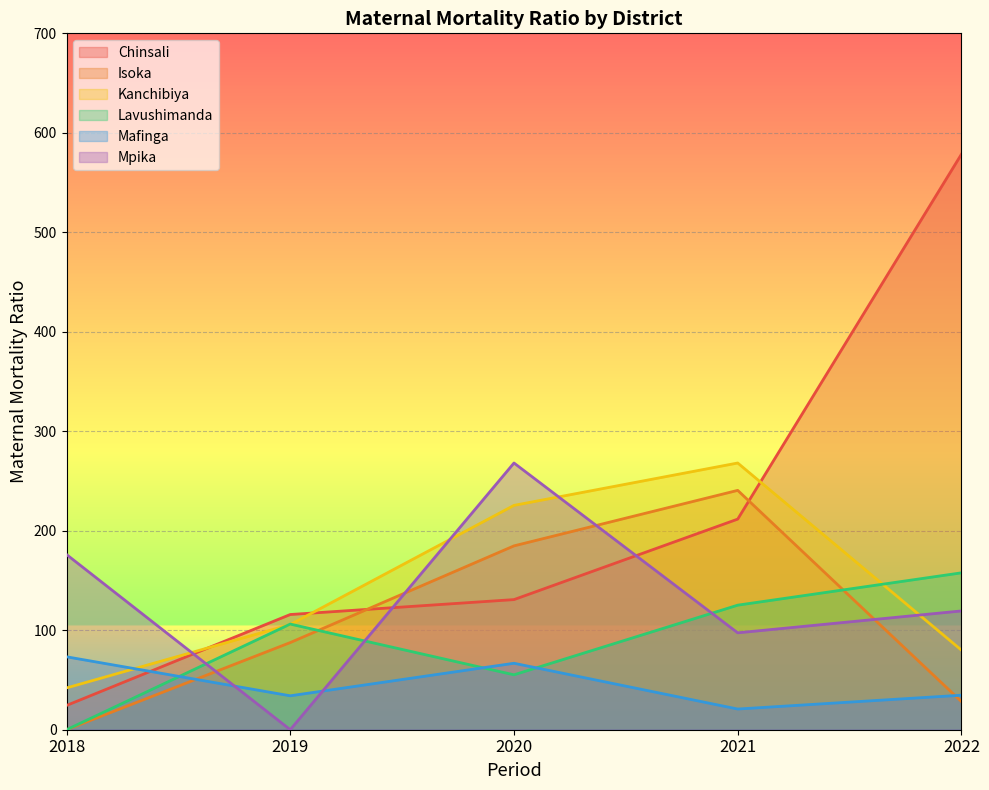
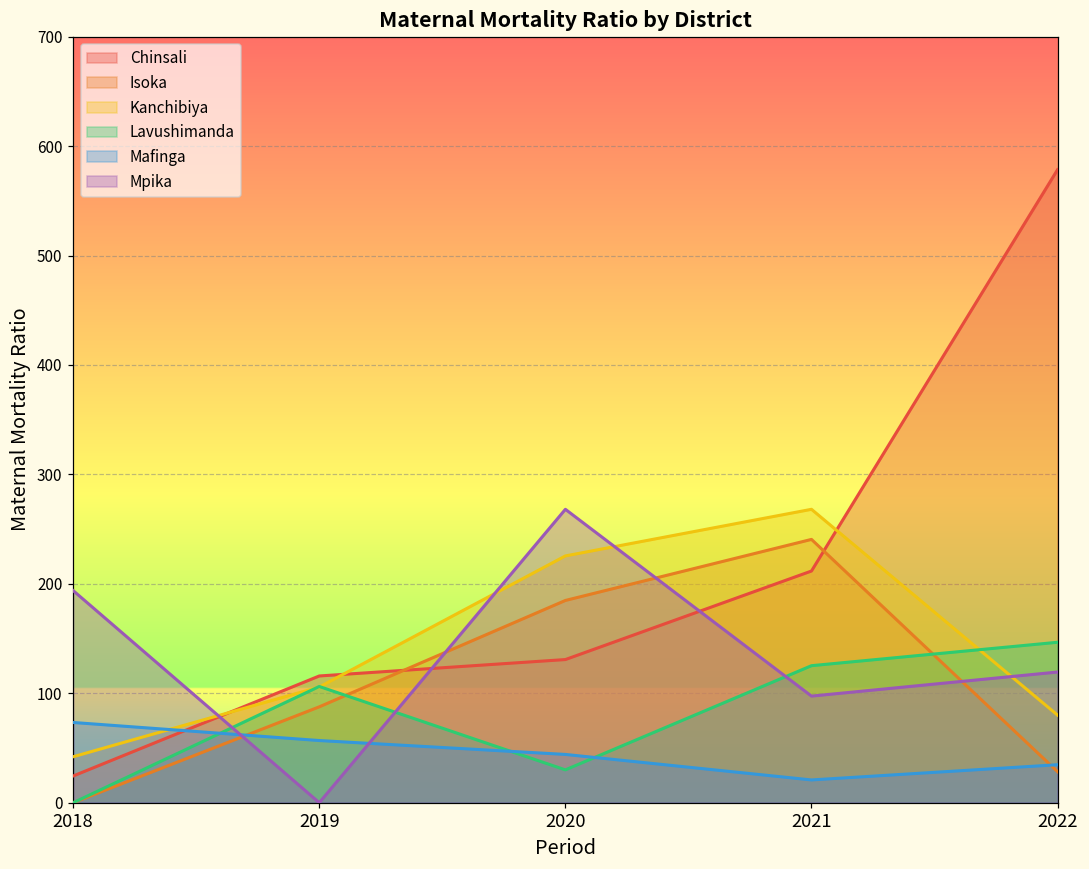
  {
    "Lavushimanda": {
-     "2020": 60,
+     "2020": 30,
      "2021": 130,
-     "2022": 160
+     "2022": 150
    },
    "Mafinga": {
      "2018": 70,
-     "2019": 30,
-     "2020": 70,
+     "2019": 60,
+     "2020": 40,
      "2021": 20,
      "2022": 30
    },
    "Mpika": {
-     "2018": 180,
+     "2018": 190,
      "2019": 0,
      "2020": 270,
      "2021": 100,
      "2022": 120
    }
  }
